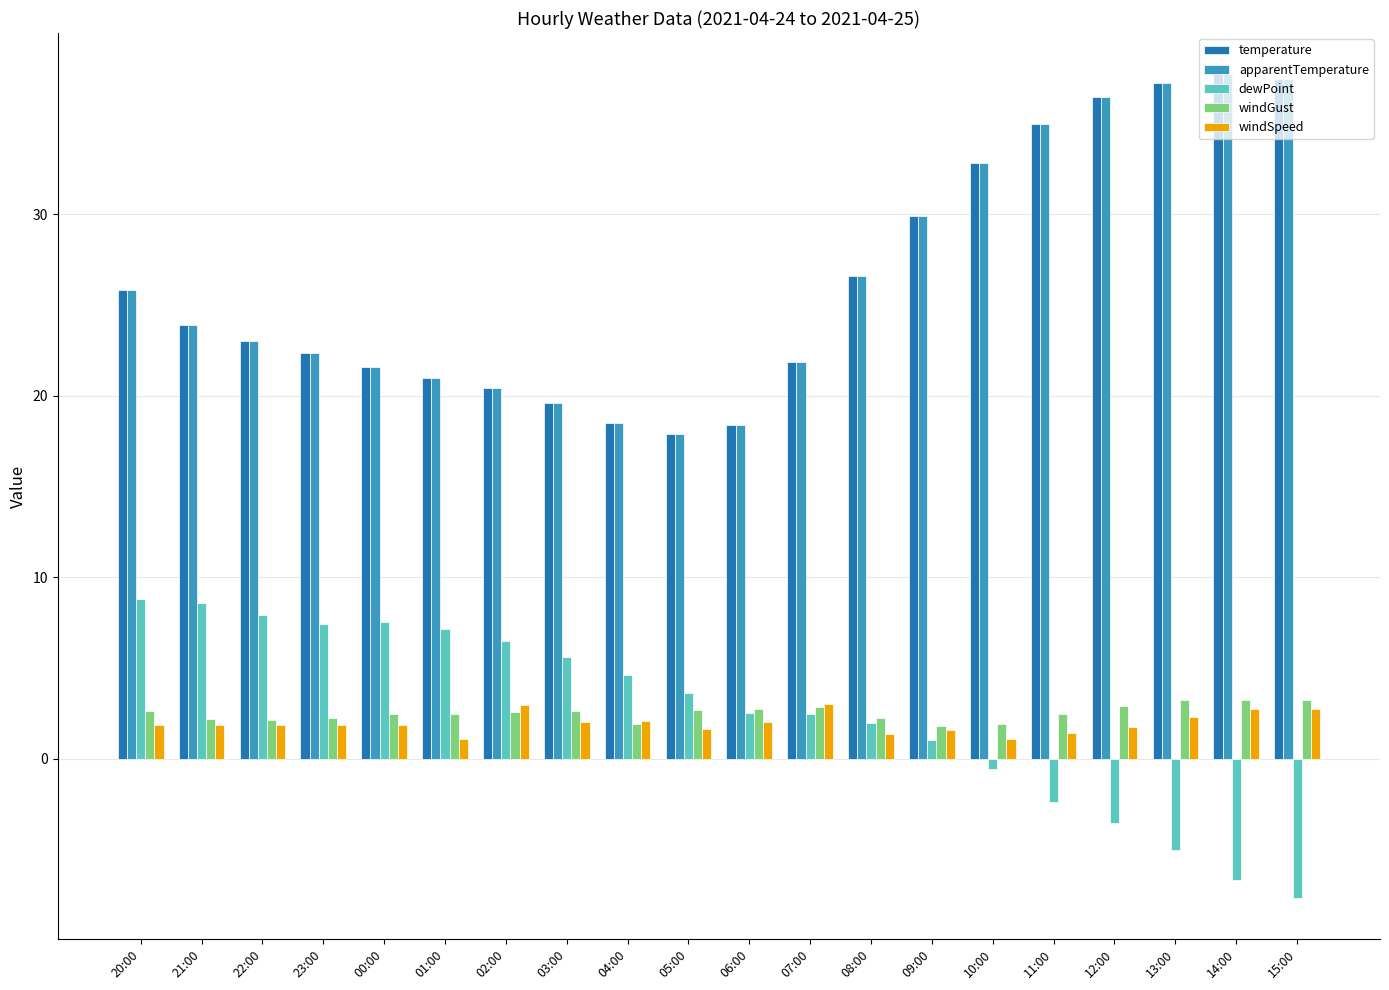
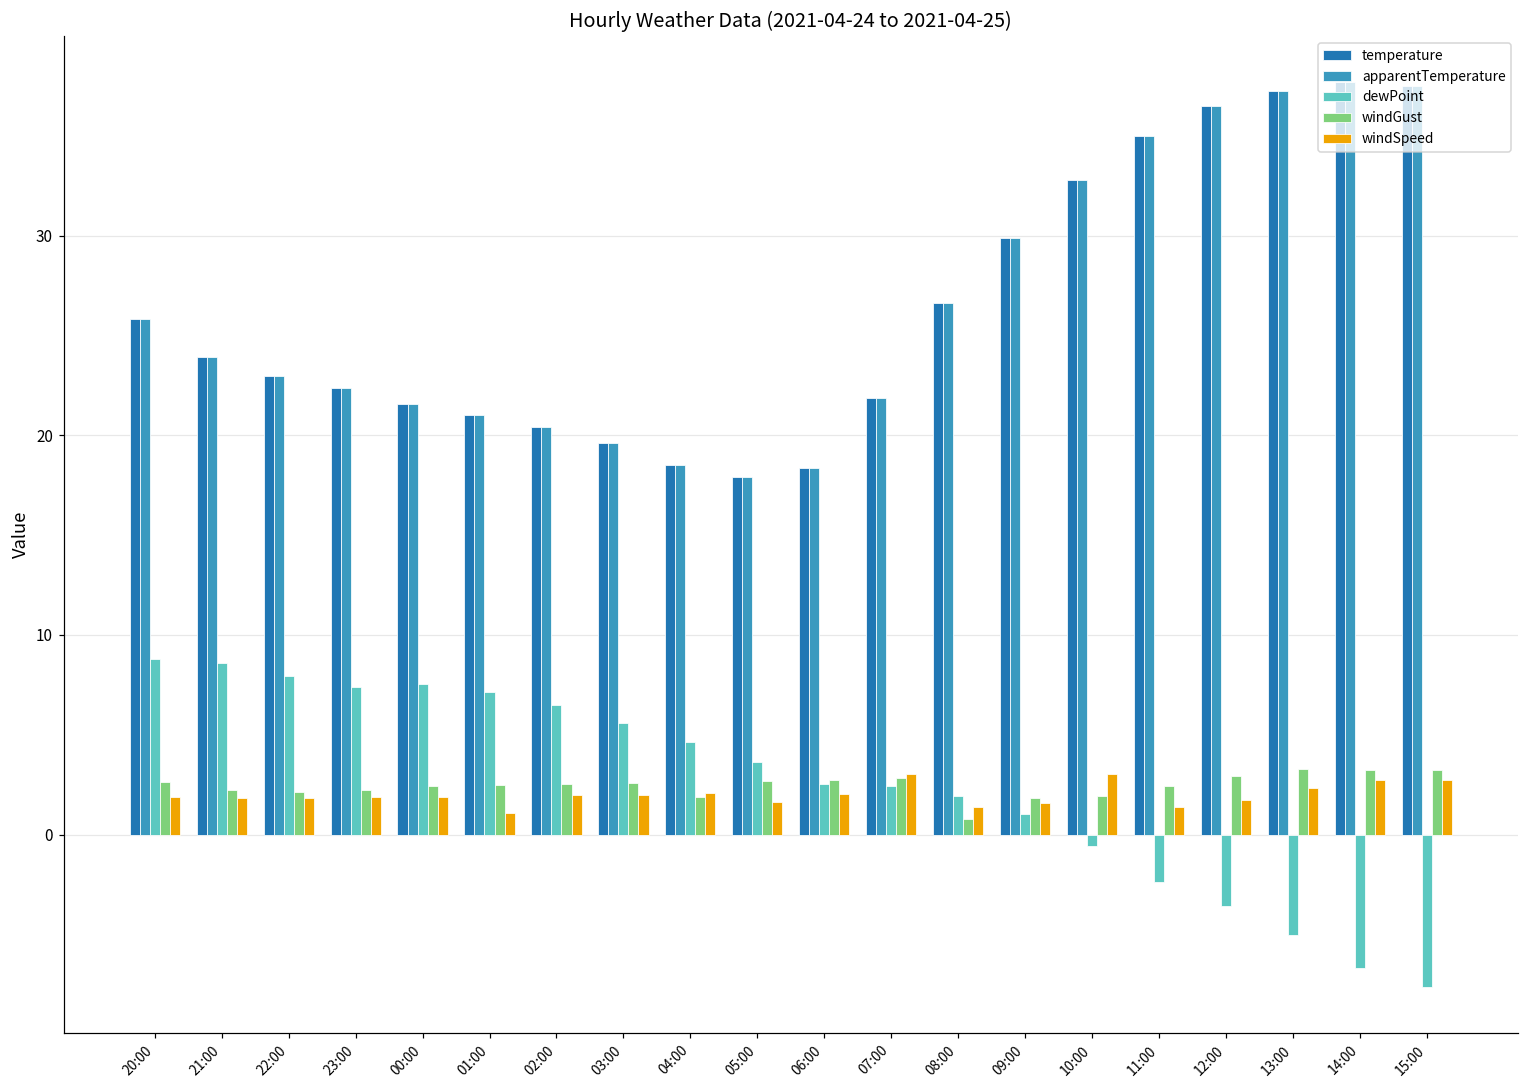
  {
    "windGust": {
      "20:00": 2.6,
      "21:00": 2.2,
      "22:00": 2.1,
      "23:00": 2.2,
      "00:00": 2.5,
      "01:00": 2.5,
      "02:00": 2.6,
      "03:00": 2.6,
      "04:00": 1.9,
      "05:00": 2.7,
      "06:00": 2.8,
      "07:00": 2.8,
-     "08:00": 2.3,
+     "08:00": 0.8,
      "09:00": 1.8,
      "10:00": 1.9,
      "11:00": 2.5,
      "12:00": 2.9,
      "13:00": 3.3,
      "14:00": 3.3,
      "15:00": 3.2
    },
    "windSpeed": {
      "20:00": 1.9,
      "21:00": 1.8,
      "22:00": 1.9,
      "23:00": 1.9,
      "00:00": 1.9,
      "01:00": 1.1,
-     "02:00": 2.9,
+     "02:00": 2.0,
      "03:00": 2.0,
      "04:00": 2.1,
      "05:00": 1.6,
      "06:00": 2.0,
      "07:00": 3.0,
      "08:00": 1.4,
      "09:00": 1.6,
-     "10:00": 1.1,
+     "10:00": 3.0,
      "11:00": 1.4,
      "12:00": 1.7,
      "13:00": 2.3,
      "14:00": 2.7,
      "15:00": 2.8
    }
  }
